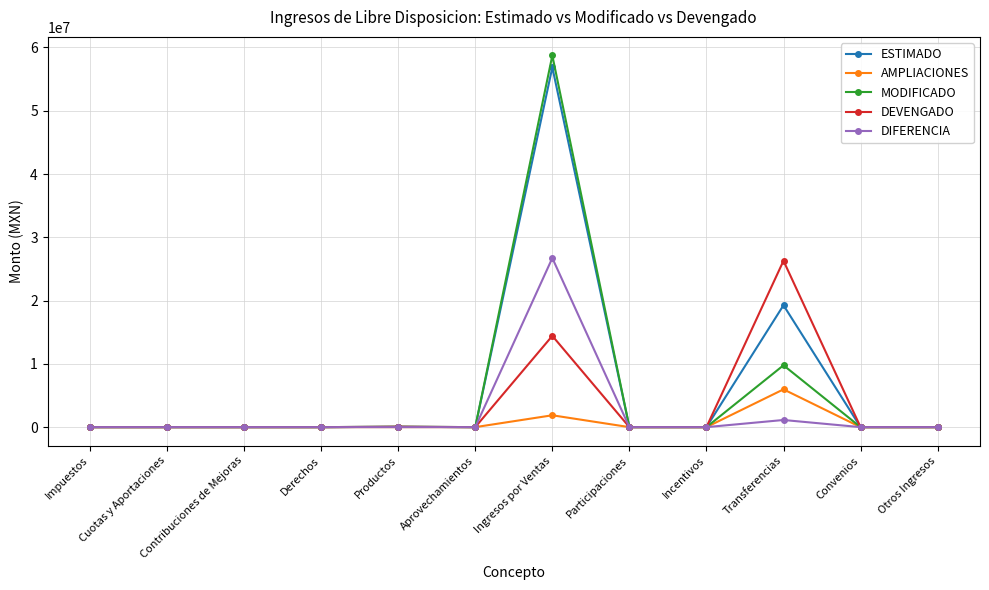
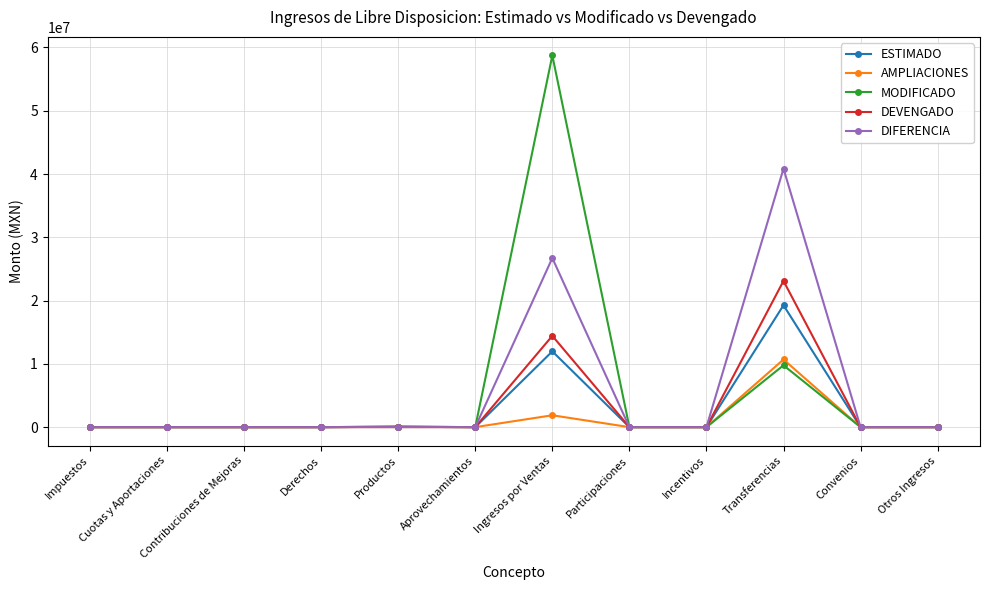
  {
    "ESTIMADO": {
-     "Ingresos por Ventas": 57000000,
+     "Ingresos por Ventas": 12000000,
      "Transferencias": 19000000
    },
    "AMPLIACIONES": {
      "Ingresos por Ventas": 2000000,
-     "Transferencias": 6000000
+     "Transferencias": 11000000
    },
    "MODIFICADO": {
      "Ingresos por Ventas": 59000000,
      "Transferencias": 10000000
    },
    "DEVENGADO": {
      "Ingresos por Ventas": 14000000,
-     "Transferencias": 26000000
+     "Transferencias": 23000000
    },
    "DIFERENCIA": {
      "Ingresos por Ventas": 27000000,
-     "Transferencias": 1000000
+     "Transferencias": 41000000
    }
  }
